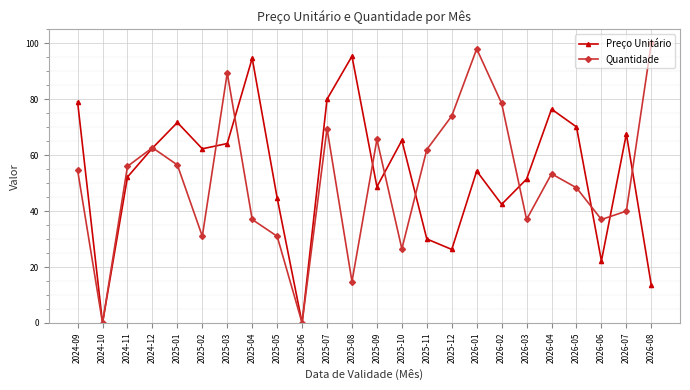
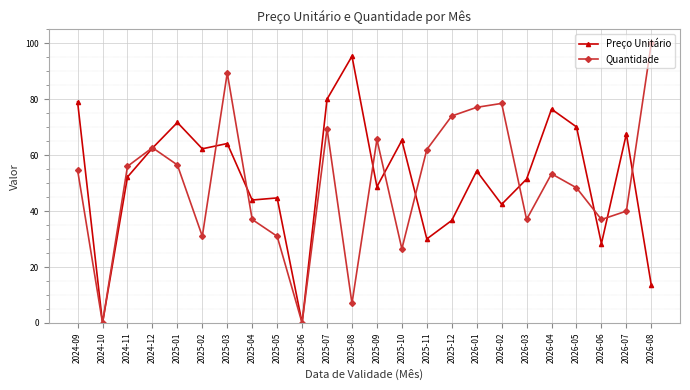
  {
    "Preço Unitário": {
      "2024-09": 79,
      "2024-11": 52,
      "2025-01": 72,
      "2025-02": 62,
      "2025-03": 64,
-     "2025-04": 95,
+     "2025-04": 44,
      "2025-05": 45,
      "2025-07": 80,
      "2025-08": 95,
      "2025-09": 49,
      "2025-10": 65,
      "2025-11": 30,
-     "2025-12": 26,
+     "2025-12": 37,
      "2026-01": 54,
      "2026-02": 42,
      "2026-03": 51,
      "2026-04": 76,
      "2026-05": 70,
-     "2026-06": 22,
+     "2026-06": 28,
      "2026-07": 68,
      "2026-08": 13
    },
    "Quantidade": {
      "2024-09": 55,
      "2024-11": 56,
      "2025-01": 57,
      "2025-02": 31,
      "2025-03": 89,
      "2025-04": 37,
      "2025-05": 31,
      "2025-07": 70,
-     "2025-08": 15,
+     "2025-08": 7,
      "2025-09": 66,
      "2025-10": 27,
      "2025-11": 62,
      "2025-12": 74,
-     "2026-01": 98,
+     "2026-01": 77,
      "2026-02": 79,
      "2026-03": 37,
      "2026-04": 53,
      "2026-05": 48,
      "2026-06": 37,
      "2026-07": 40
    }
  }
